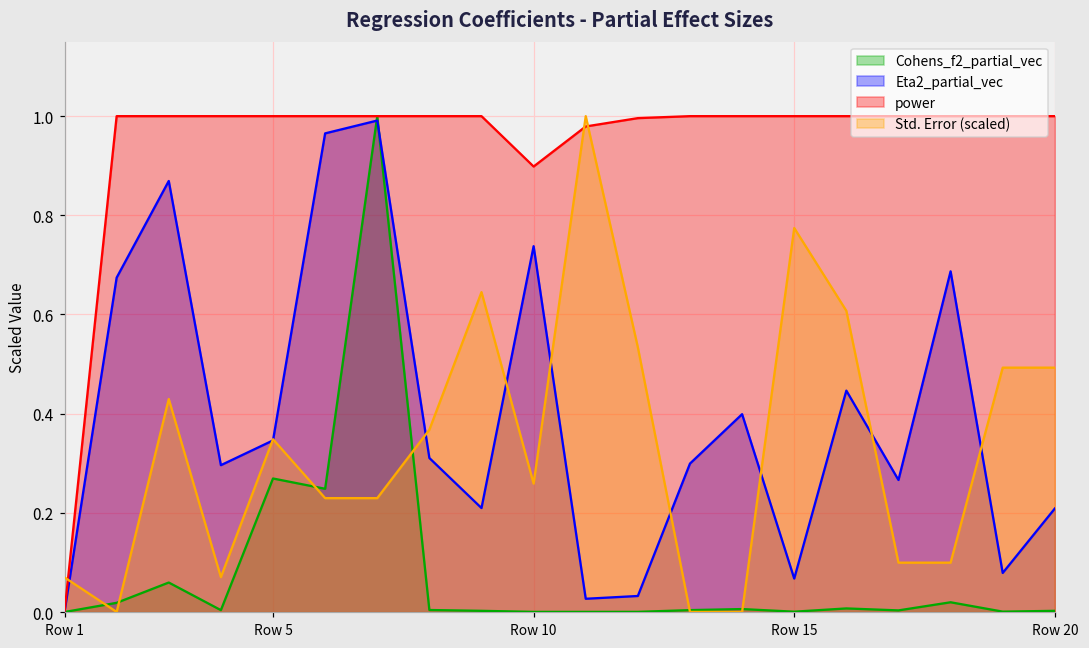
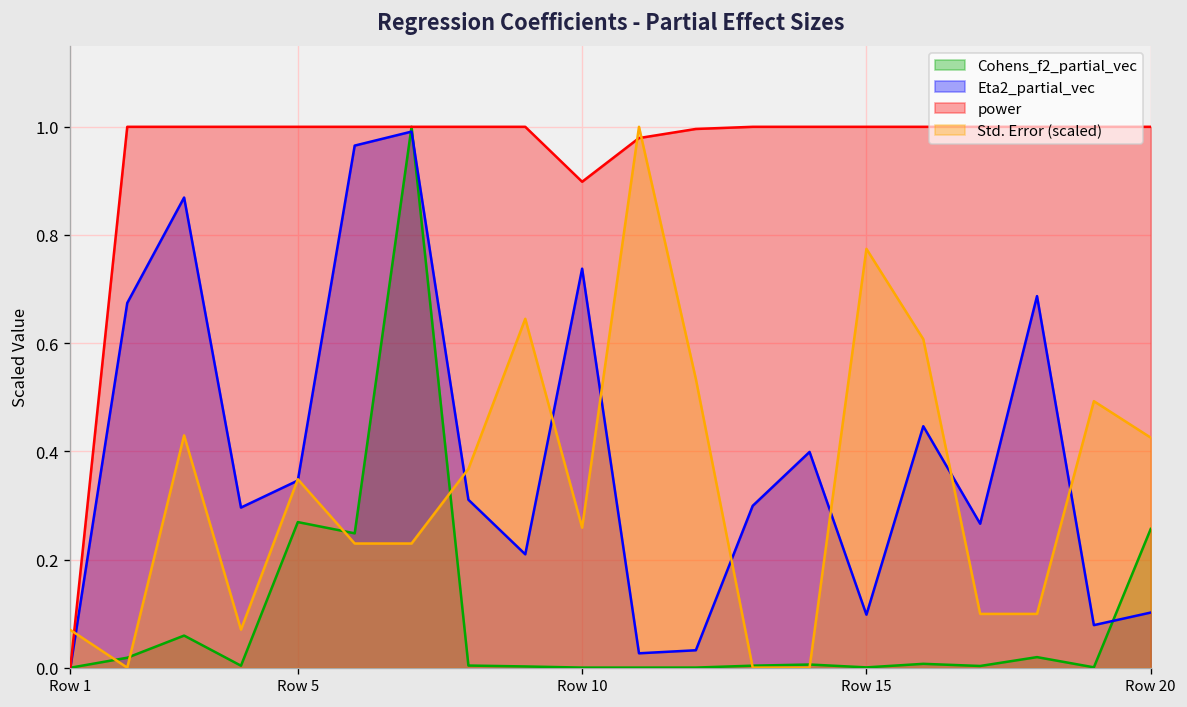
  {
    "Cohens_f2_partial_vec": {
      "Row 5": 0.27,
      "Row 10": 0.00,
      "Row 15": 0.00,
-     "Row 20": 0.00
+     "Row 20": 0.26
    },
    "Eta2_partial_vec": {
      "Row 10": 0.74,
-     "Row 15": 0.07,
-     "Row 20": 0.21
+     "Row 15": 0.10,
+     "Row 20": 0.10
    },
    "power": {
      "Row 5": 1.00,
      "Row 10": 0.90,
      "Row 15": 1.00,
      "Row 20": 1.00
    },
    "Std. Error (scaled)": {
      "Row 1": 0.07,
      "Row 10": 0.26,
      "Row 15": 0.77,
-     "Row 20": 0.49
+     "Row 20": 0.43
    }
  }
